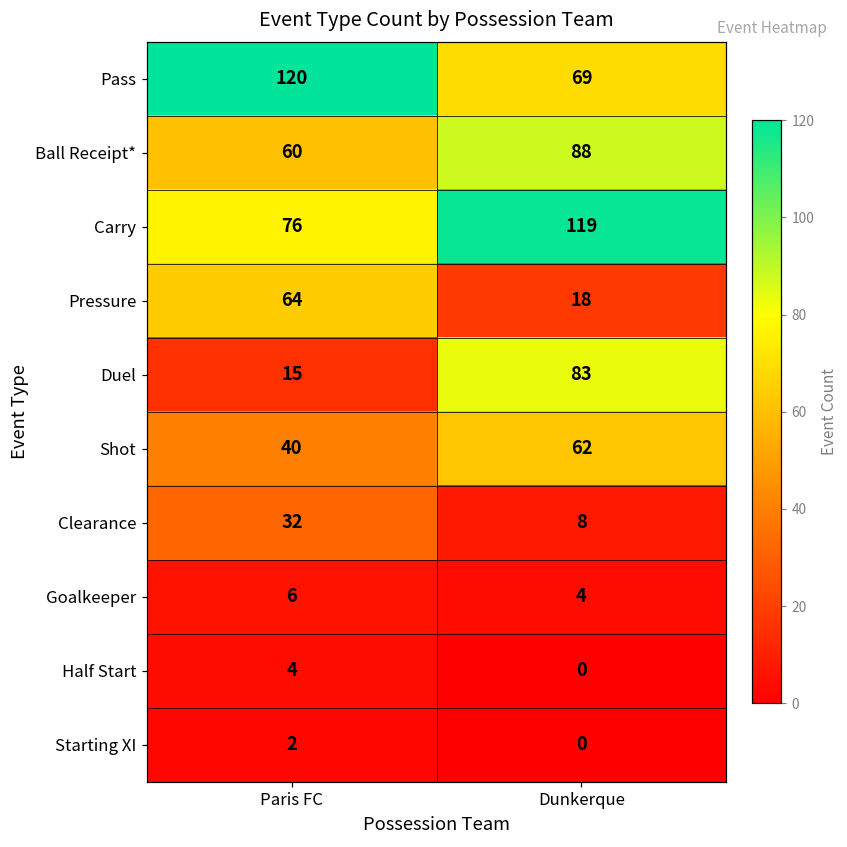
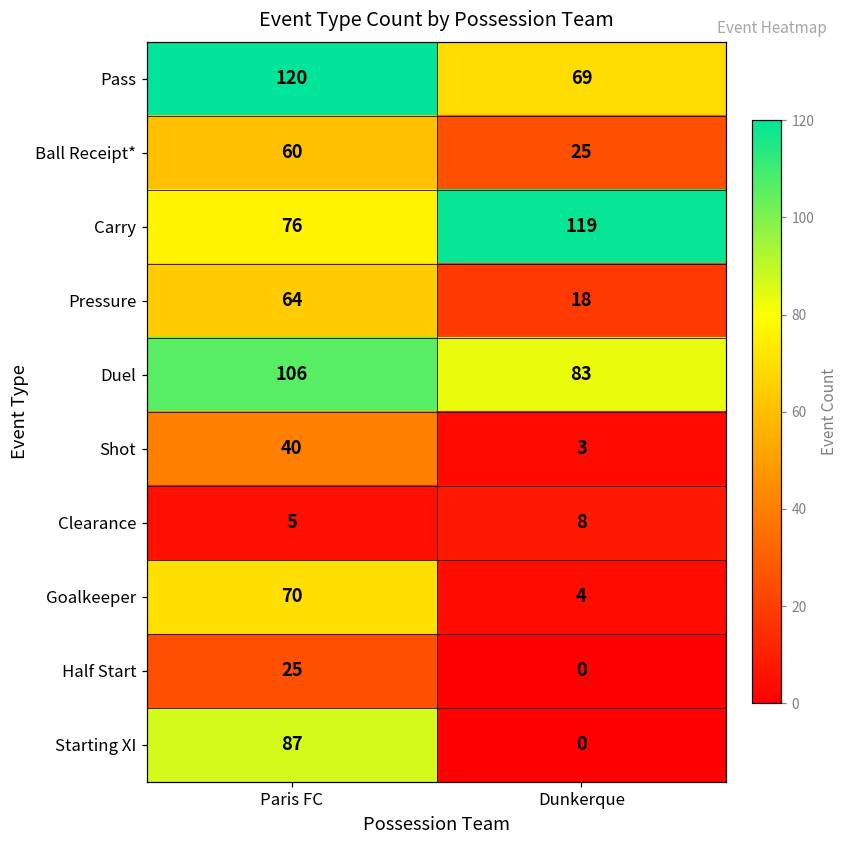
  {
    "Pass": {
      "Paris FC": 120,
      "Dunkerque": 69
    },
    "Ball Receipt*": {
      "Paris FC": 60,
-     "Dunkerque": 88
+     "Dunkerque": 25
    },
    "Carry": {
      "Paris FC": 76,
      "Dunkerque": 119
    },
    "Pressure": {
      "Paris FC": 64,
      "Dunkerque": 18
    },
    "Duel": {
-     "Paris FC": 15,
+     "Paris FC": 106,
      "Dunkerque": 83
    },
    "Shot": {
      "Paris FC": 40,
-     "Dunkerque": 62
+     "Dunkerque": 3
    },
    "Clearance": {
-     "Paris FC": 32,
+     "Paris FC": 5,
      "Dunkerque": 8
    },
    "Goalkeeper": {
-     "Paris FC": 6,
+     "Paris FC": 70,
      "Dunkerque": 4
    },
    "Half Start": {
-     "Paris FC": 4,
+     "Paris FC": 25,
      "Dunkerque": 0
    },
    "Starting XI": {
-     "Paris FC": 2,
+     "Paris FC": 87,
      "Dunkerque": 0
    }
  }
